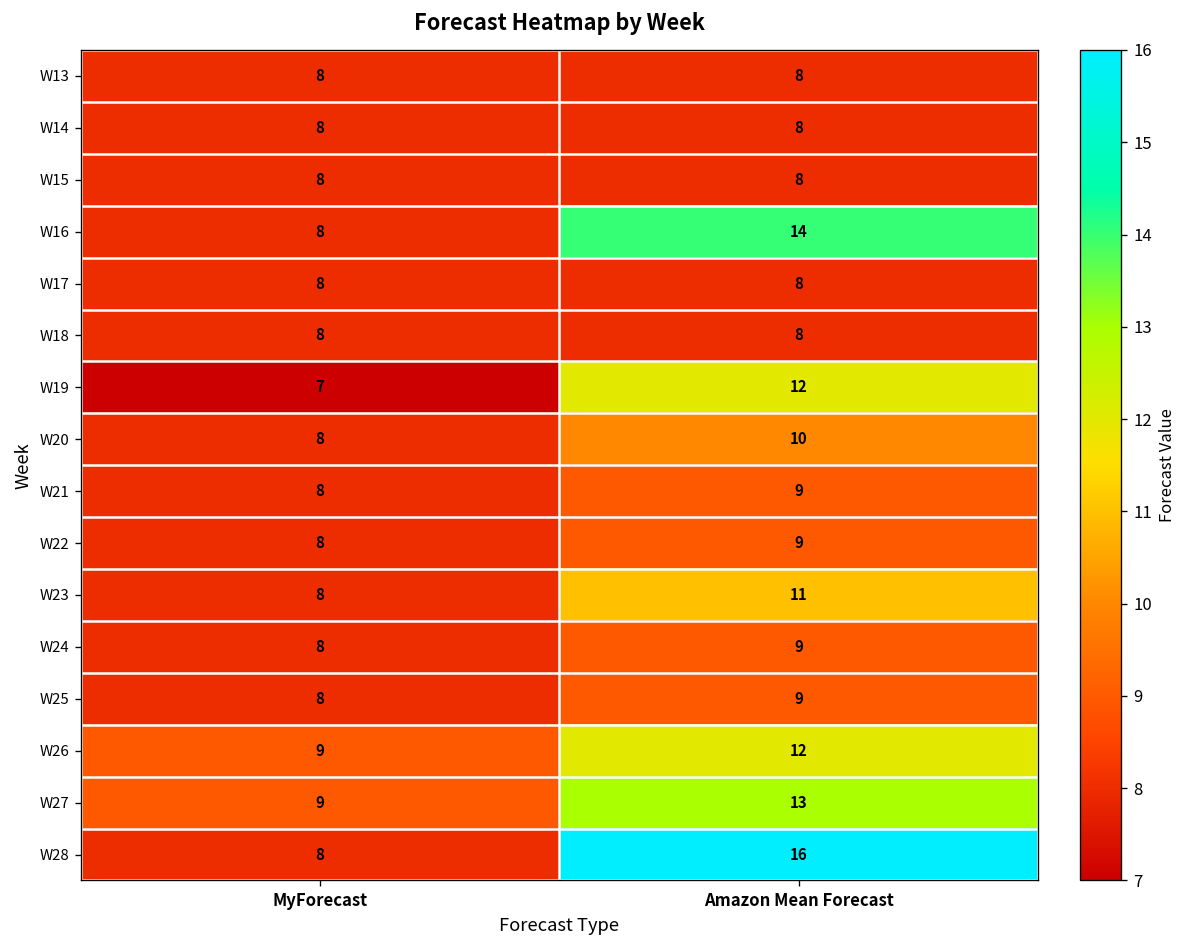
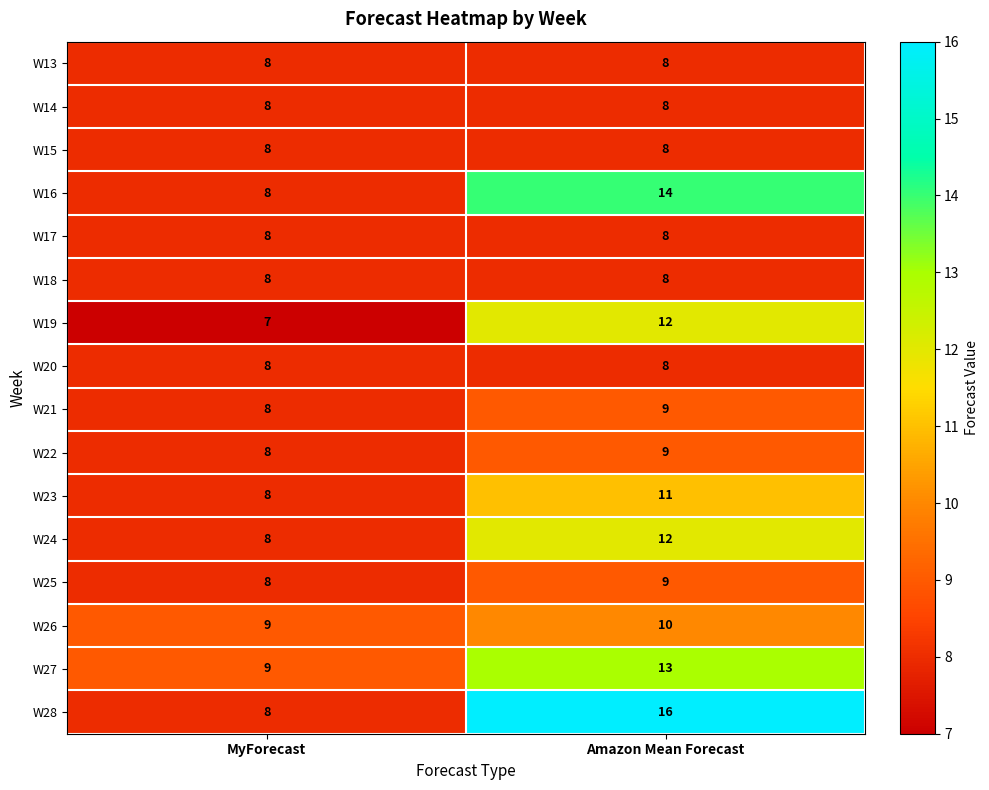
  {
    "W13": {
      "MyForecast": 8,
      "Amazon Mean Forecast": 8
    },
    "W14": {
      "MyForecast": 8,
      "Amazon Mean Forecast": 8
    },
    "W15": {
      "MyForecast": 8,
      "Amazon Mean Forecast": 8
    },
    "W16": {
      "MyForecast": 8,
      "Amazon Mean Forecast": 14
    },
    "W17": {
      "MyForecast": 8,
      "Amazon Mean Forecast": 8
    },
    "W18": {
      "MyForecast": 8,
      "Amazon Mean Forecast": 8
    },
    "W19": {
      "MyForecast": 7,
      "Amazon Mean Forecast": 12
    },
    "W20": {
      "MyForecast": 8,
-     "Amazon Mean Forecast": 10
+     "Amazon Mean Forecast": 8
    },
    "W21": {
      "MyForecast": 8,
      "Amazon Mean Forecast": 9
    },
    "W22": {
      "MyForecast": 8,
      "Amazon Mean Forecast": 9
    },
    "W23": {
      "MyForecast": 8,
      "Amazon Mean Forecast": 11
    },
    "W24": {
      "MyForecast": 8,
-     "Amazon Mean Forecast": 9
+     "Amazon Mean Forecast": 12
    },
    "W25": {
      "MyForecast": 8,
      "Amazon Mean Forecast": 9
    },
    "W26": {
      "MyForecast": 9,
-     "Amazon Mean Forecast": 12
+     "Amazon Mean Forecast": 10
    },
    "W27": {
      "MyForecast": 9,
      "Amazon Mean Forecast": 13
    },
    "W28": {
      "MyForecast": 8,
      "Amazon Mean Forecast": 16
    }
  }
